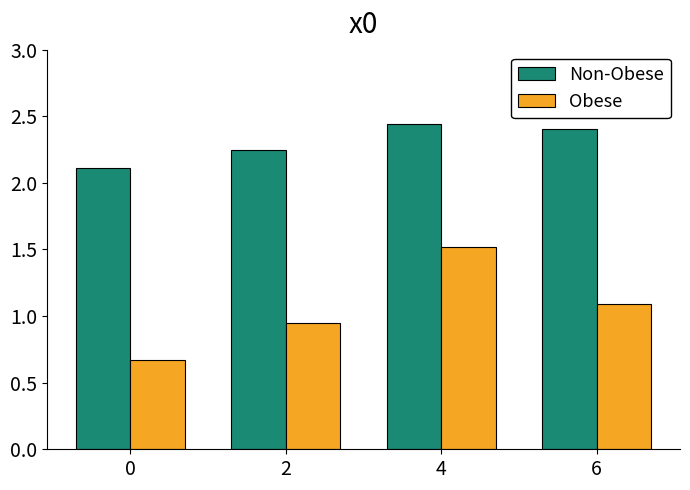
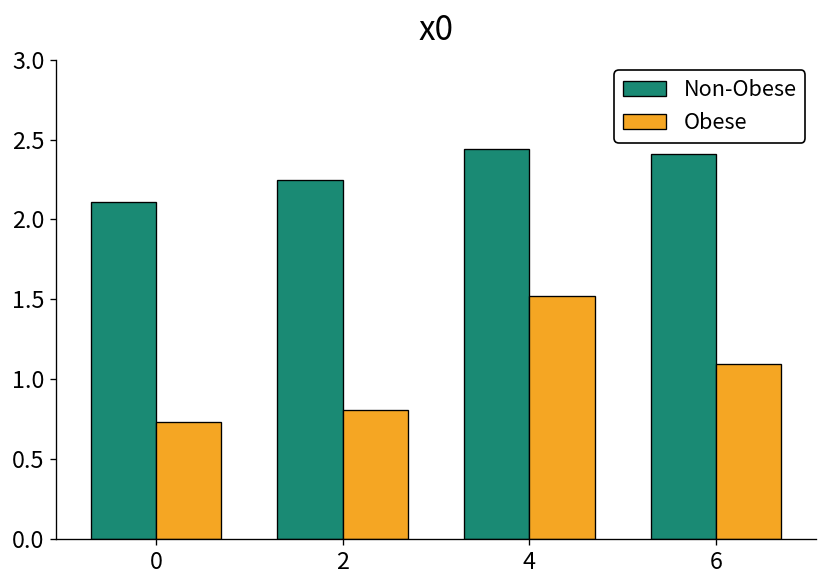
  {
    "Non-Obese": {
      "0": 2.11,
      "2": 2.25,
      "4": 2.44,
      "6": 2.41
    },
    "Obese": {
-     "0": 0.67,
-     "2": 0.95,
+     "0": 0.73,
+     "2": 0.81,
      "4": 1.52,
      "6": 1.09
    }
  }
